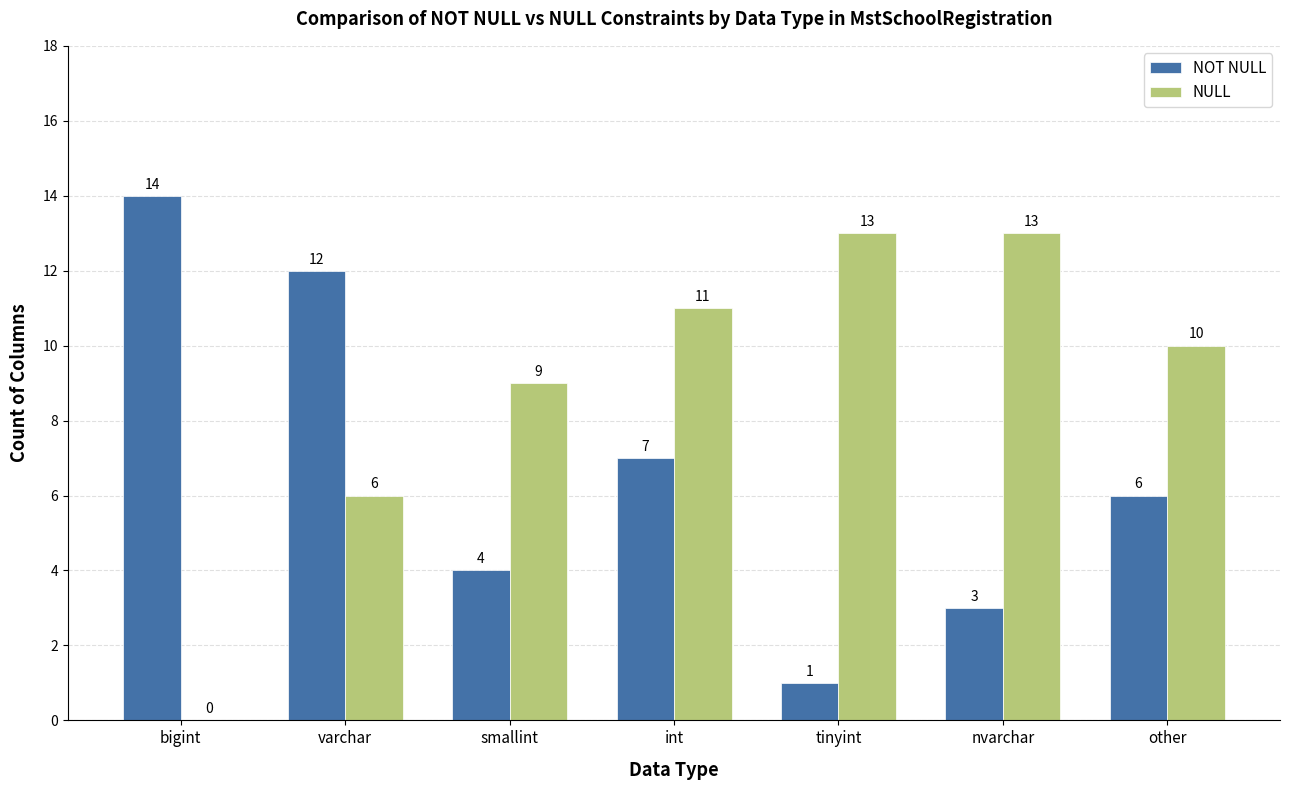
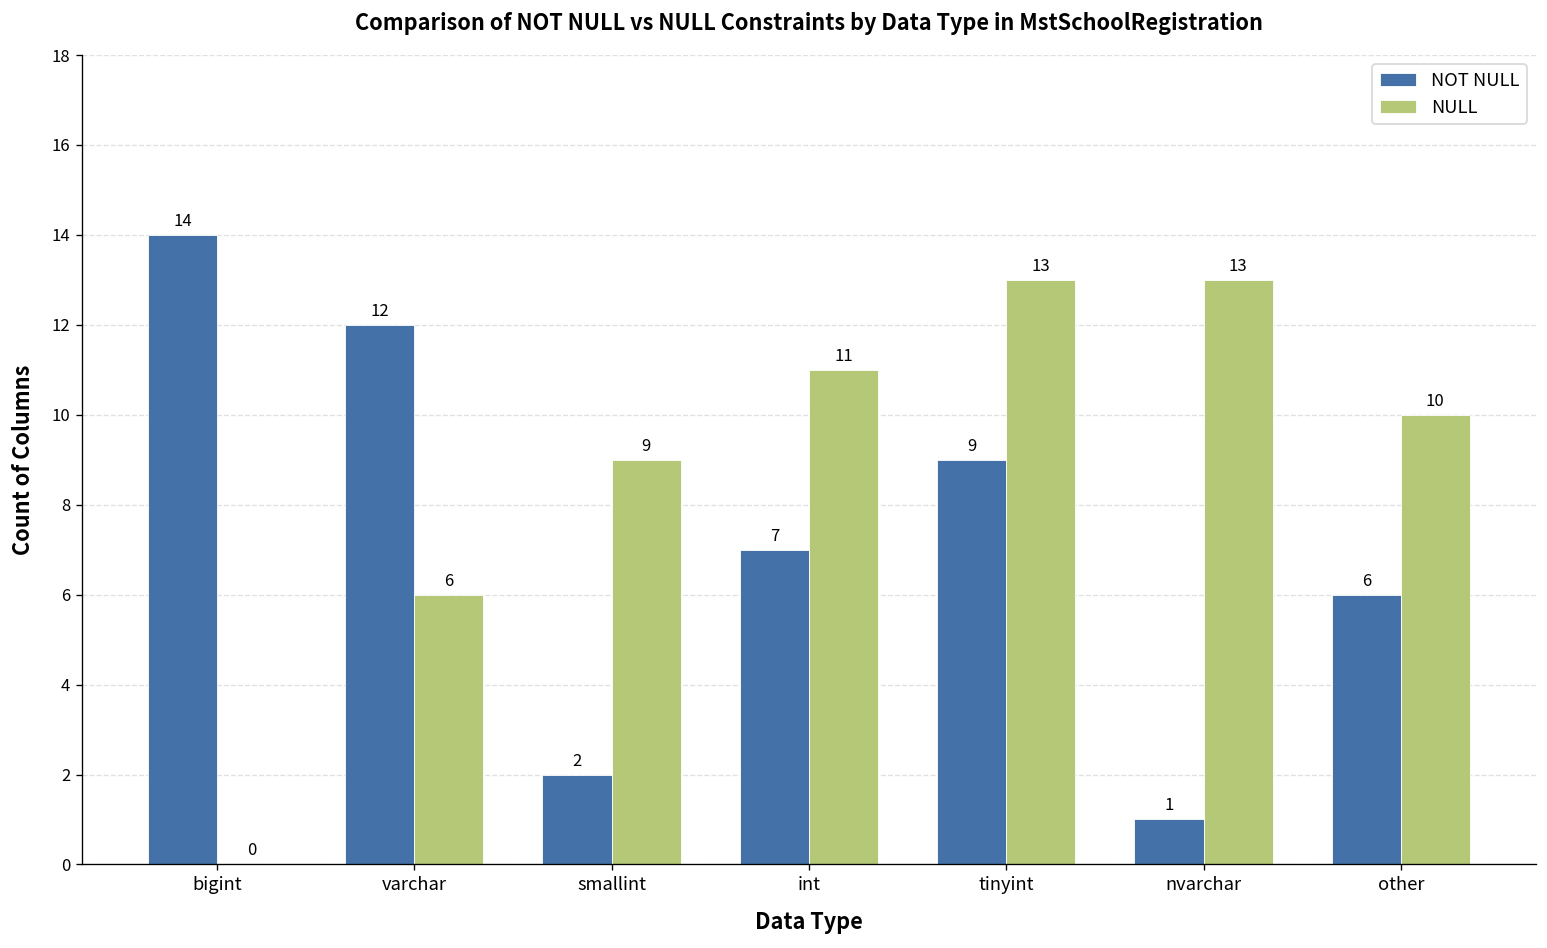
  {
    "NOT NULL": {
      "bigint": 14,
      "varchar": 12,
-     "smallint": 4,
+     "smallint": 2,
      "int": 7,
-     "tinyint": 1,
-     "nvarchar": 3,
+     "tinyint": 9,
+     "nvarchar": 1,
      "other": 6
    },
    "NULL": {
      "bigint": 0,
      "varchar": 6,
      "smallint": 9,
      "int": 11,
      "tinyint": 13,
      "nvarchar": 13,
      "other": 10
    }
  }
